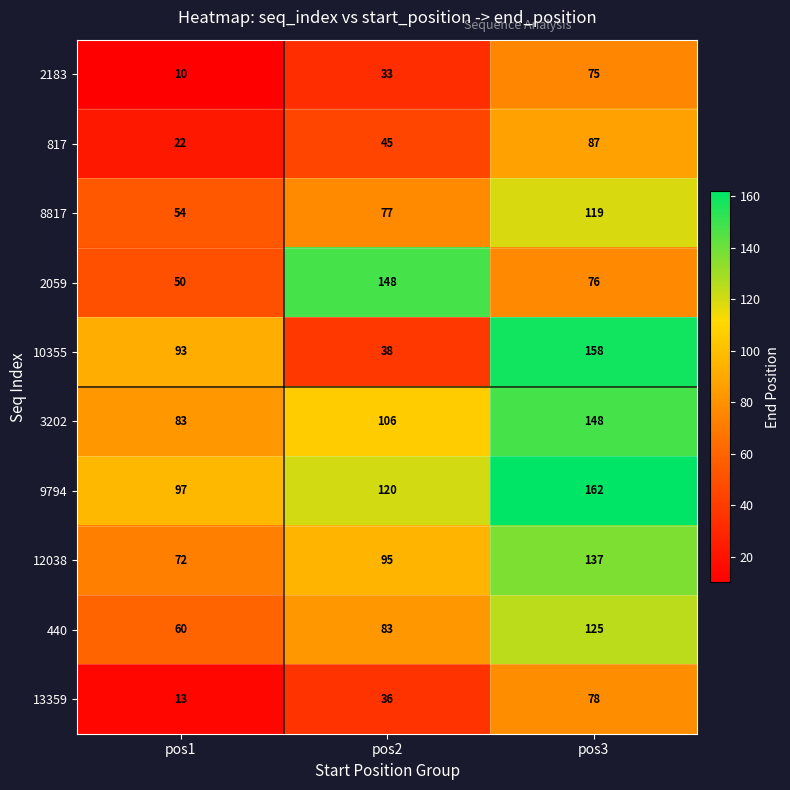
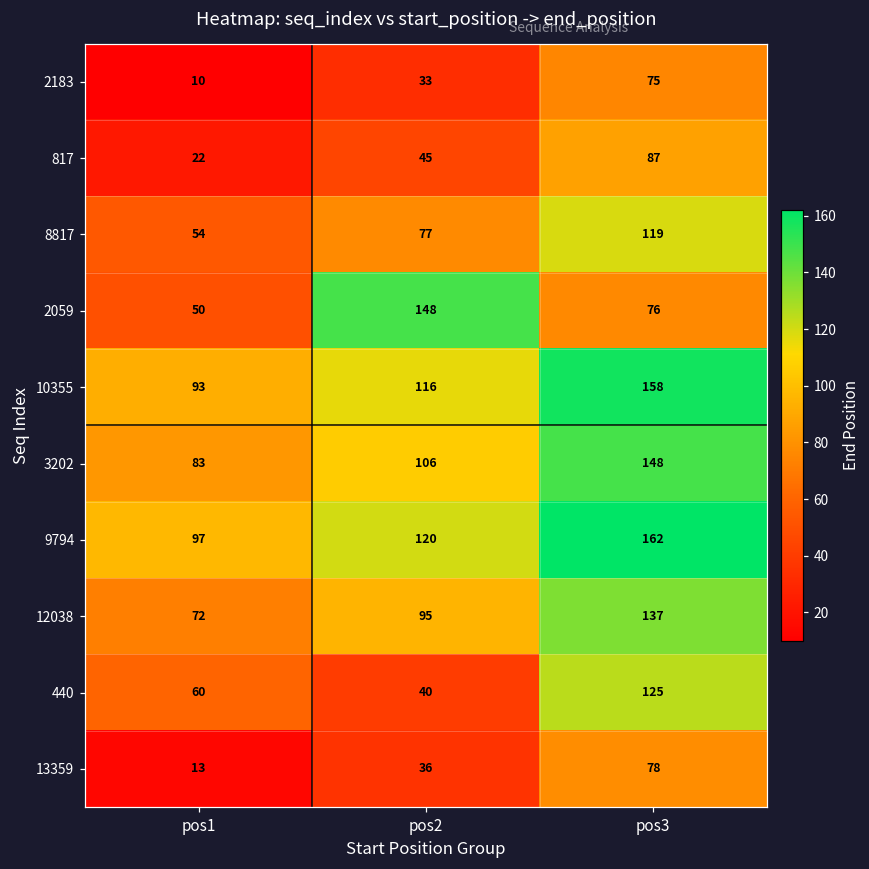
  {
    "2183": {
      "pos1": 10,
      "pos2": 33,
      "pos3": 75
    },
    "817": {
      "pos1": 22,
      "pos2": 45,
      "pos3": 87
    },
    "8817": {
      "pos1": 54,
      "pos2": 77,
      "pos3": 119
    },
    "2059": {
      "pos1": 50,
      "pos2": 148,
      "pos3": 76
    },
    "10355": {
      "pos1": 93,
-     "pos2": 38,
+     "pos2": 116,
      "pos3": 158
    },
    "3202": {
      "pos1": 83,
      "pos2": 106,
      "pos3": 148
    },
    "9794": {
      "pos1": 97,
      "pos2": 120,
      "pos3": 162
    },
    "12038": {
      "pos1": 72,
      "pos2": 95,
      "pos3": 137
    },
    "440": {
      "pos1": 60,
-     "pos2": 83,
+     "pos2": 40,
      "pos3": 125
    },
    "13359": {
      "pos1": 13,
      "pos2": 36,
      "pos3": 78
    }
  }
